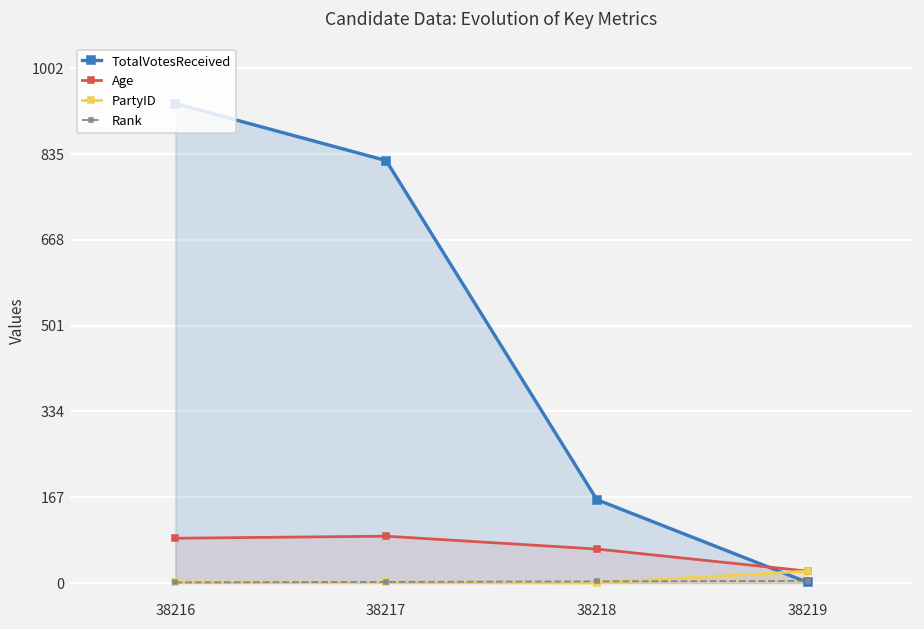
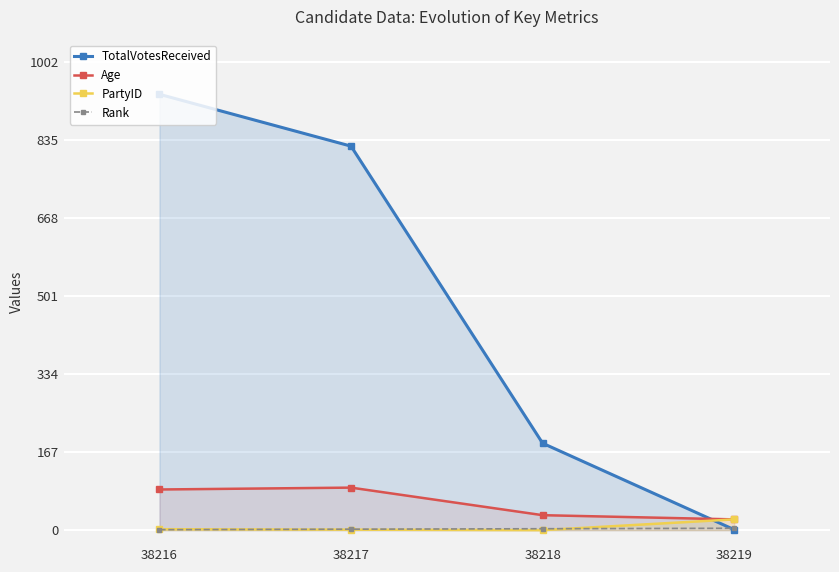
  {
    "TotalVotesReceived": {
      "38217": 820,
-     "38218": 160
+     "38218": 190
    },
    "Age": {
      "38216": 90,
      "38217": 90,
-     "38218": 70
+     "38218": 30
    }
  }
